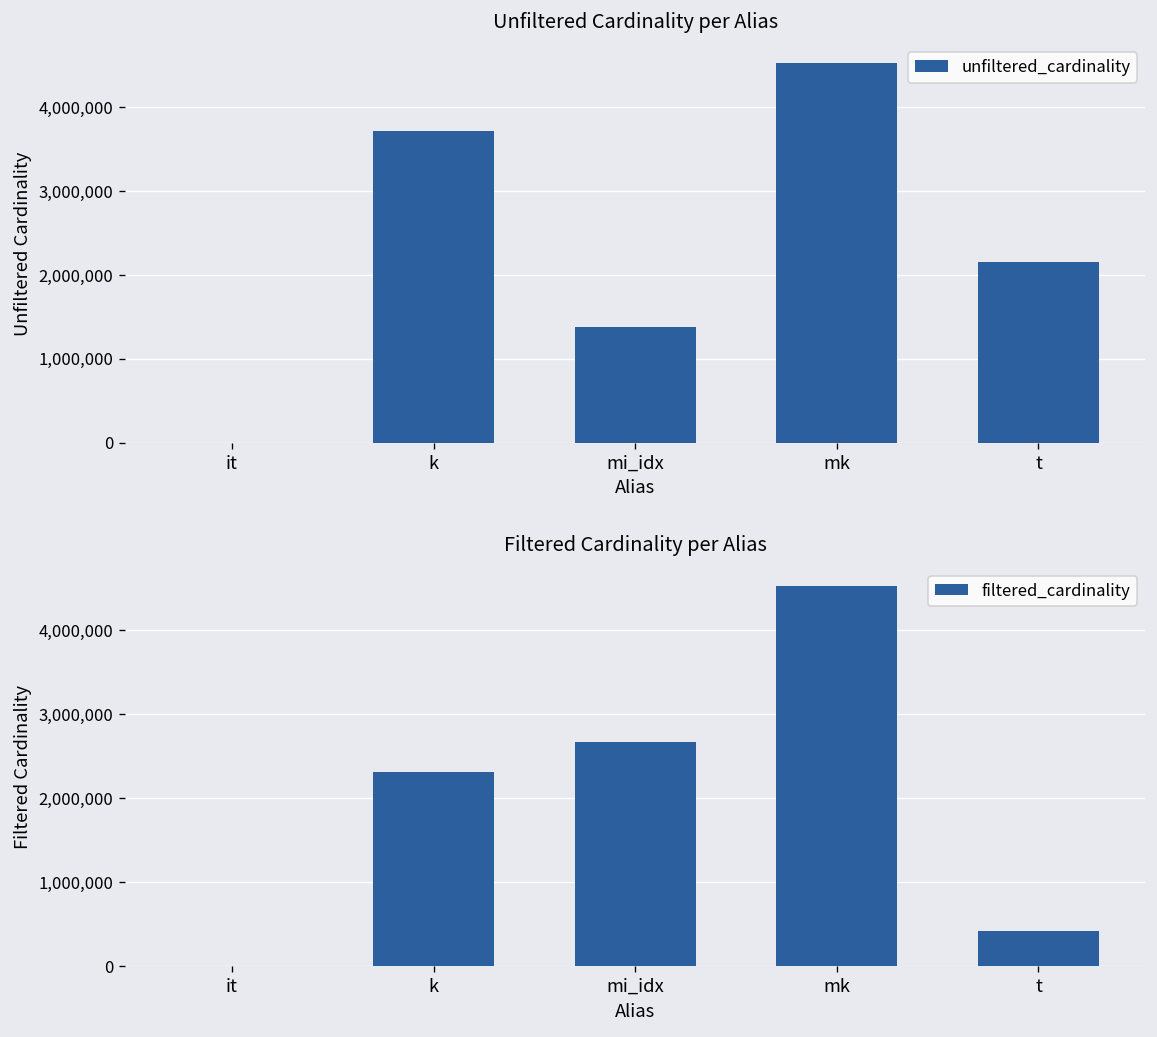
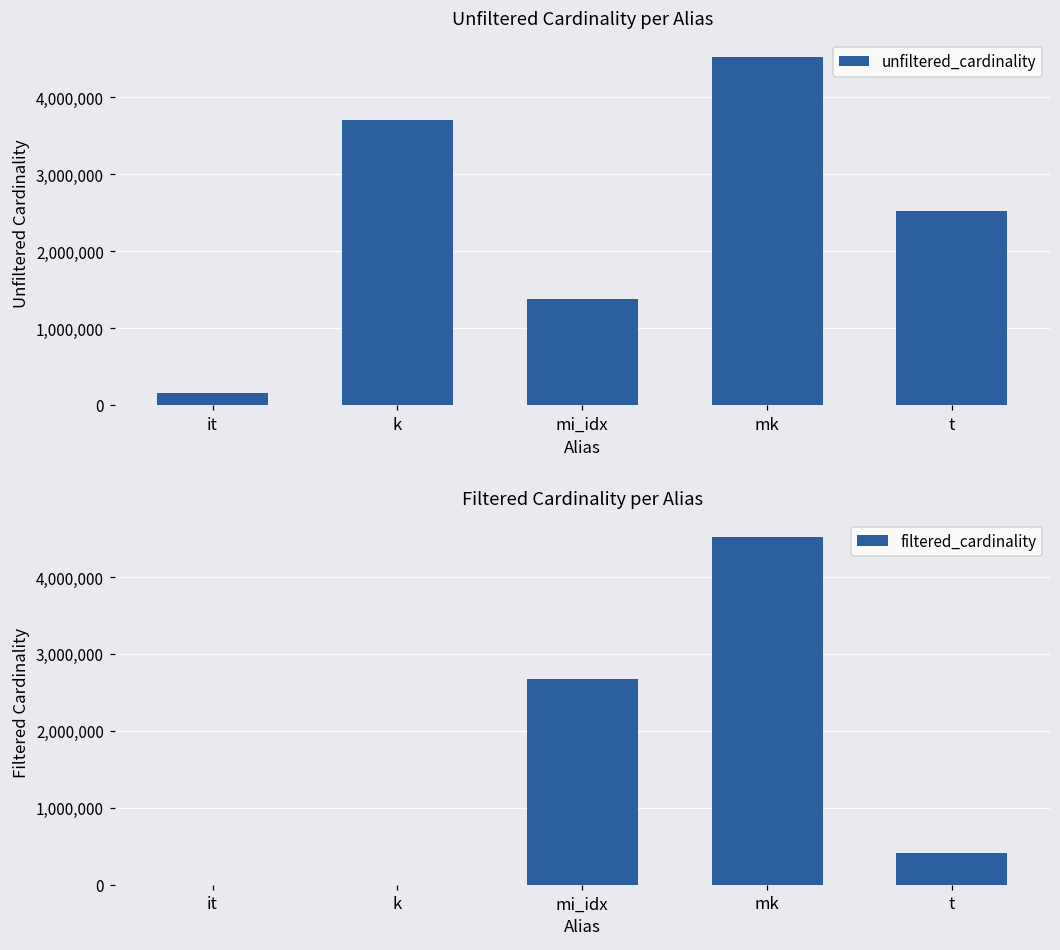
  {
    "Unfiltered Cardinality per Alias": {
-     "it": "0",
+     "it": "200,000",
      "k": "3,700,000",
      "mi_idx": "1,400,000",
      "mk": "4,500,000",
-     "t": "2,200,000"
+     "t": "2,500,000"
    },
    "Filtered Cardinality per Alias": {
-     "k": "2,300,000",
+     "k": "0",
      "mi_idx": "2,700,000",
      "mk": "4,500,000",
      "t": "400,000"
    }
  }
